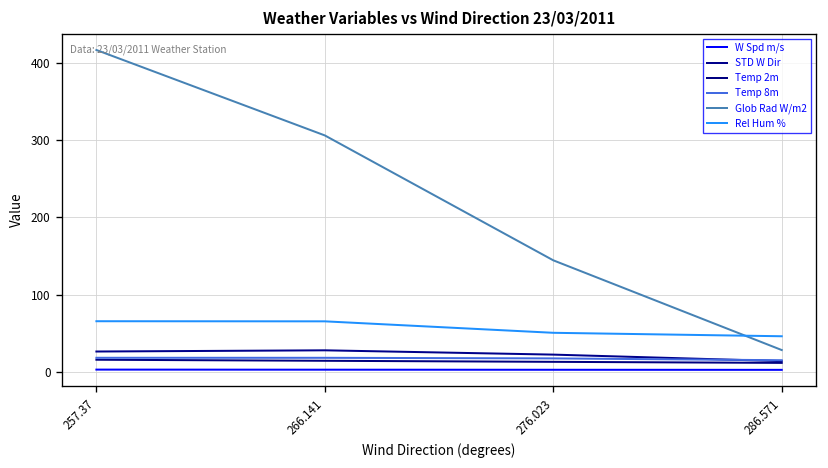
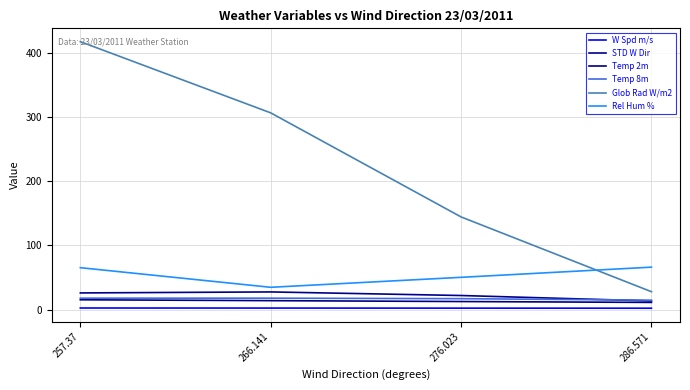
  {
    "W Spd m/s": {
      "257.37": 0,
      "266.141": 0,
      "276.023": 0,
      "286.571": 0
    },
    "Rel Hum %": {
      "257.37": 70,
-     "266.141": 70,
+     "266.141": 30,
      "276.023": 50,
-     "286.571": 50
+     "286.571": 70
    }
  }
